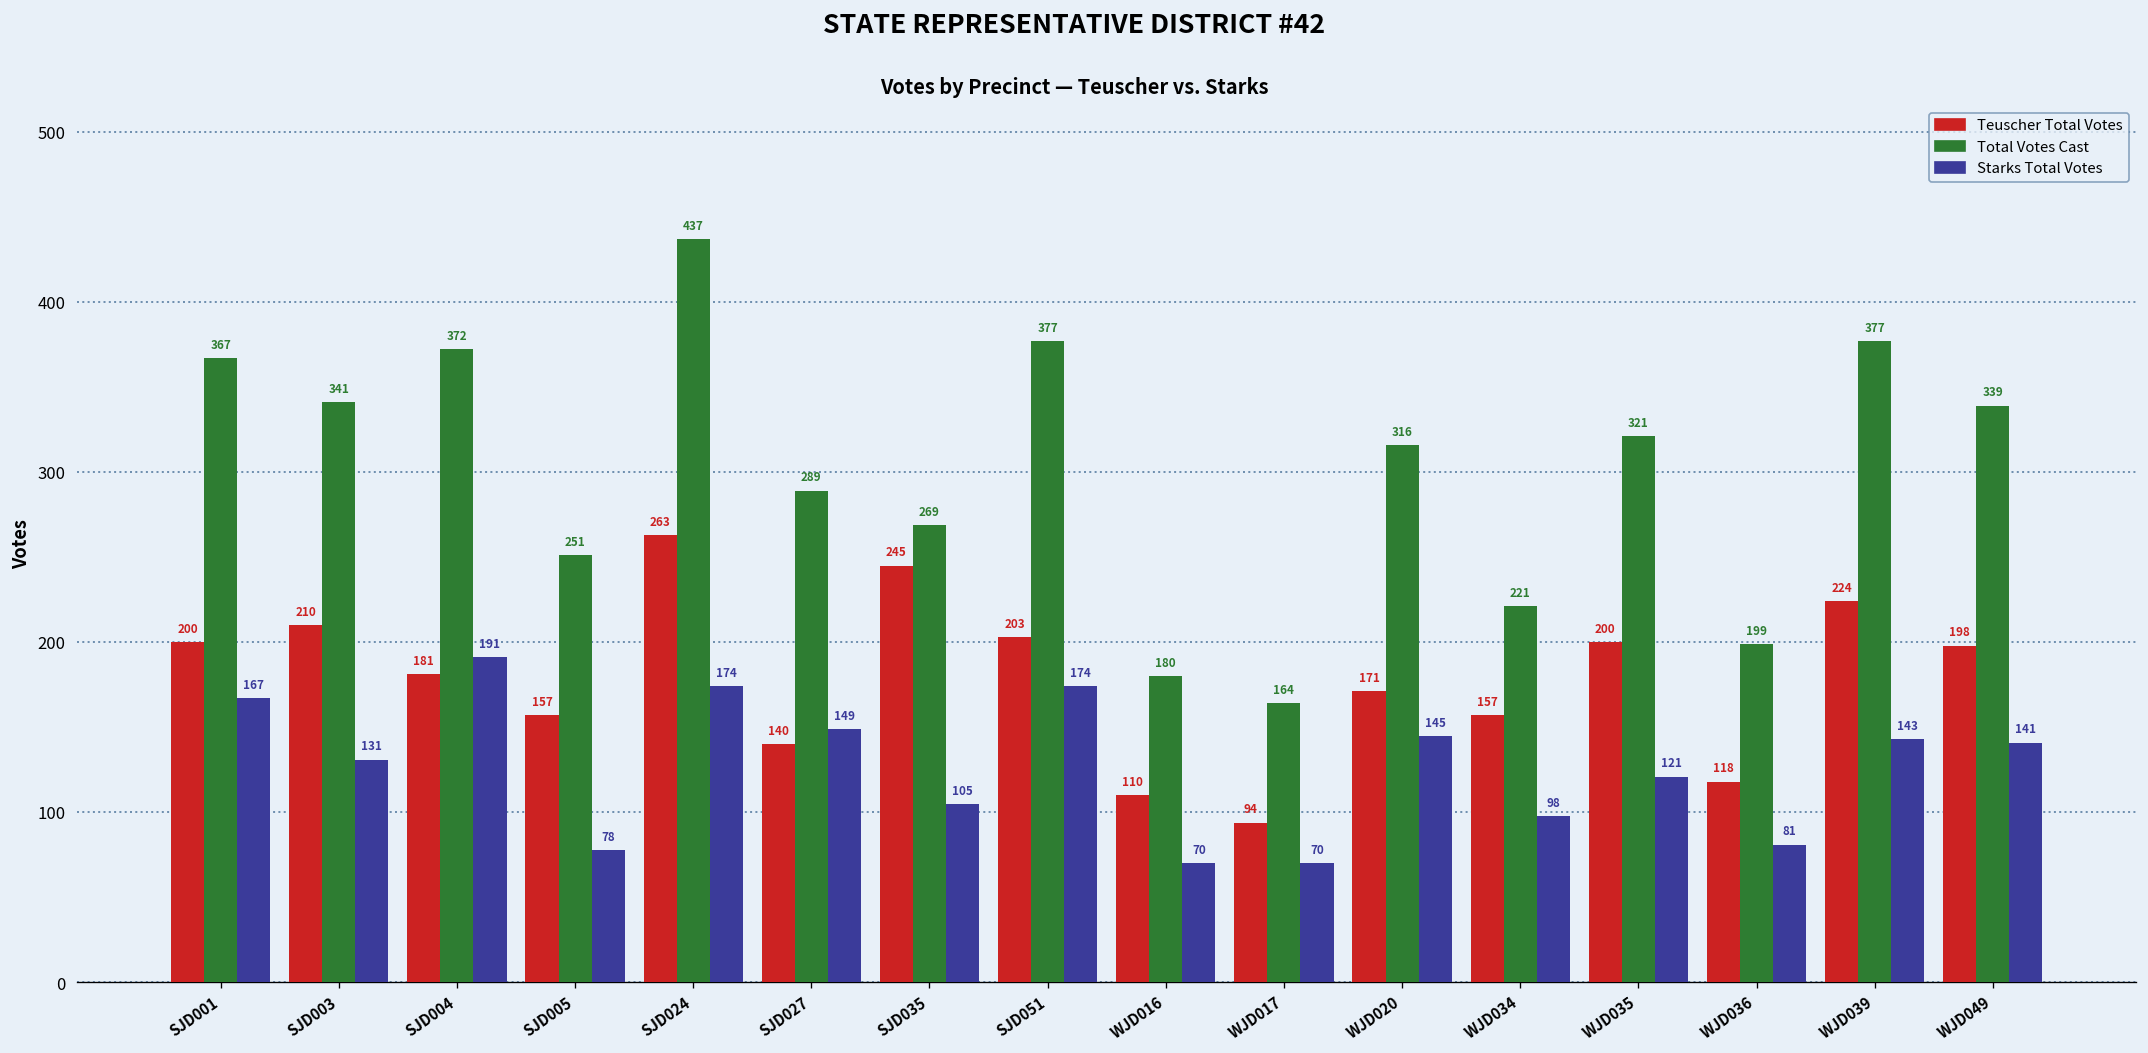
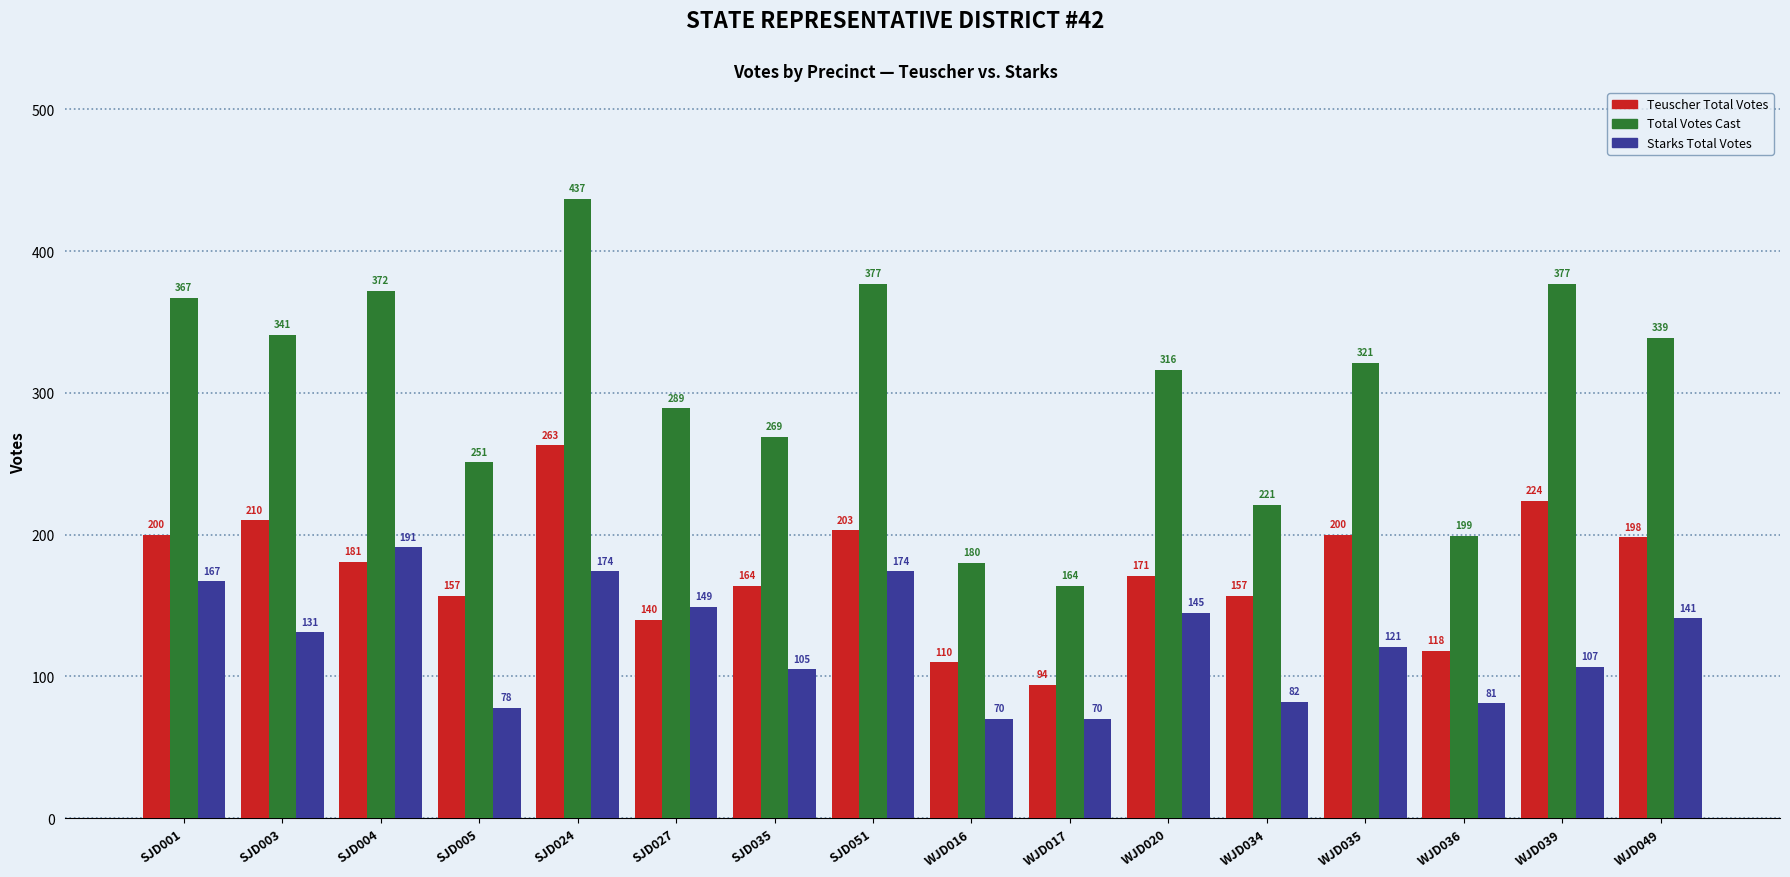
  {
    "Teuscher Total Votes": {
      "SJD001": 200,
      "SJD003": 210,
      "SJD004": 181,
      "SJD005": 157,
      "SJD024": 263,
      "SJD027": 140,
-     "SJD035": 245,
+     "SJD035": 164,
      "SJD051": 203,
      "WJD016": 110,
      "WJD017": 94,
      "WJD020": 171,
      "WJD034": 157,
      "WJD035": 200,
      "WJD036": 118,
      "WJD039": 224,
      "WJD049": 198
    },
    "Total Votes Cast": {
      "SJD001": 367,
      "SJD003": 341,
      "SJD004": 372,
      "SJD005": 251,
      "SJD024": 437,
      "SJD027": 289,
      "SJD035": 269,
      "SJD051": 377,
      "WJD016": 180,
      "WJD017": 164,
      "WJD020": 316,
      "WJD034": 221,
      "WJD035": 321,
      "WJD036": 199,
      "WJD039": 377,
      "WJD049": 339
    },
    "Starks Total Votes": {
      "SJD001": 167,
      "SJD003": 131,
      "SJD004": 191,
      "SJD005": 78,
      "SJD024": 174,
      "SJD027": 149,
      "SJD035": 105,
      "SJD051": 174,
      "WJD016": 70,
      "WJD017": 70,
      "WJD020": 145,
-     "WJD034": 98,
+     "WJD034": 82,
      "WJD035": 121,
      "WJD036": 81,
-     "WJD039": 143,
+     "WJD039": 107,
      "WJD049": 141
    }
  }
